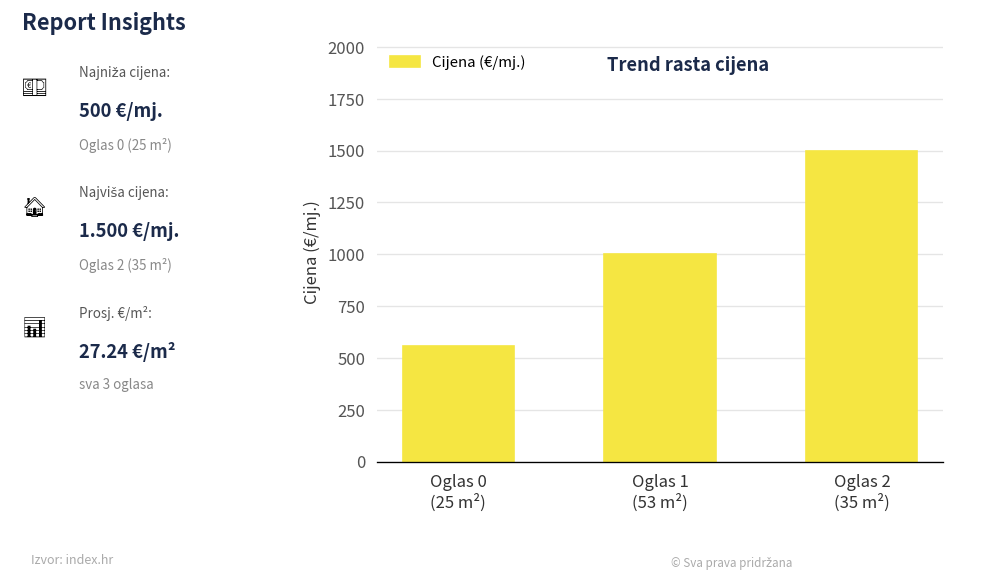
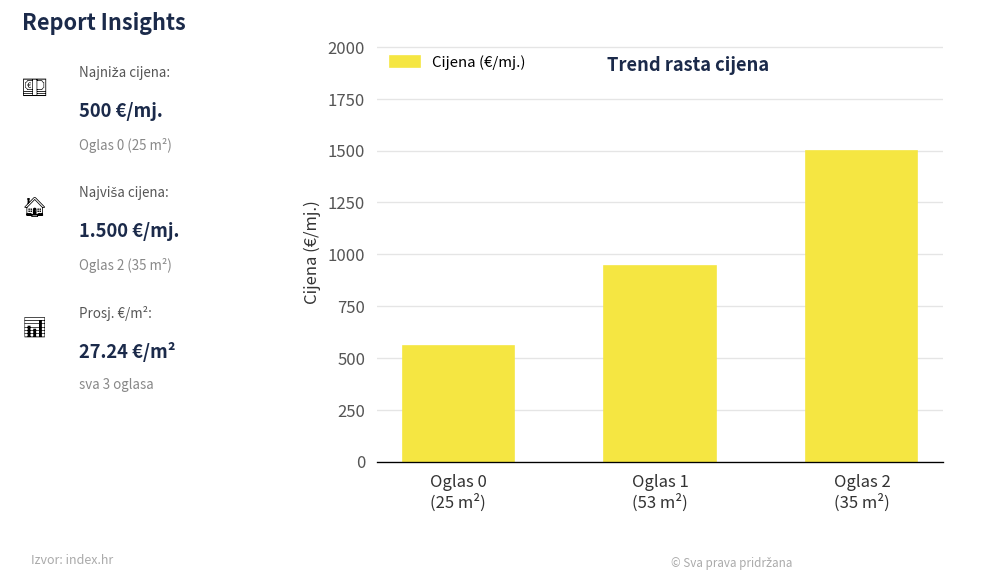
  {
    "Oglas 0 (25 m²)": 560,
-   "Oglas 1 (53 m²)": 1000,
+   "Oglas 1 (53 m²)": 940,
    "Oglas 2 (35 m²)": 1500
  }
